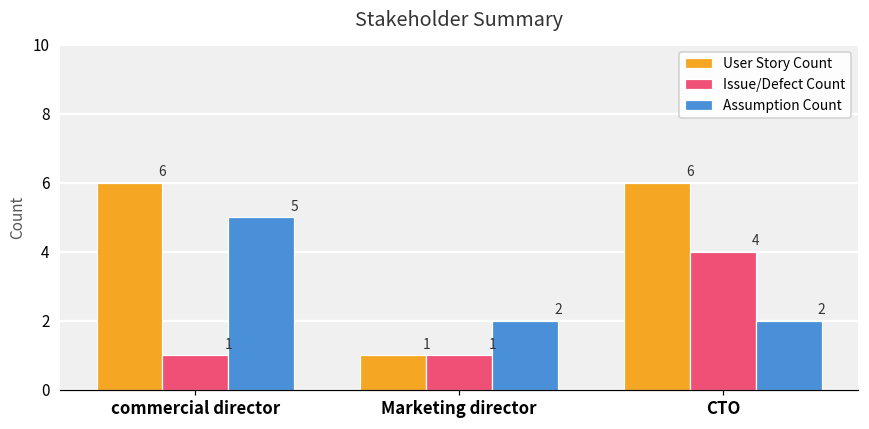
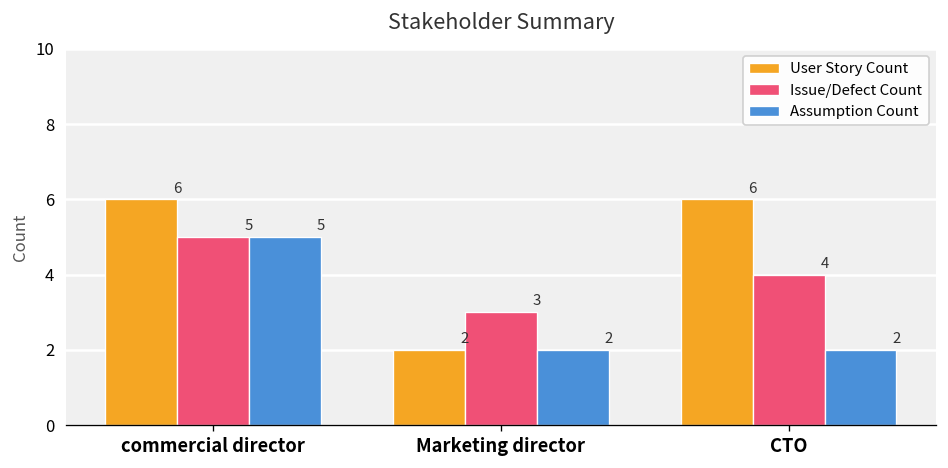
  {
    "User Story Count": {
-     "Marketing director": 1
+     "Marketing director": 2
    },
    "Issue/Defect Count": {
-     "commercial director": 1,
-     "Marketing director": 1
+     "commercial director": 5,
+     "Marketing director": 3
    }
  }
